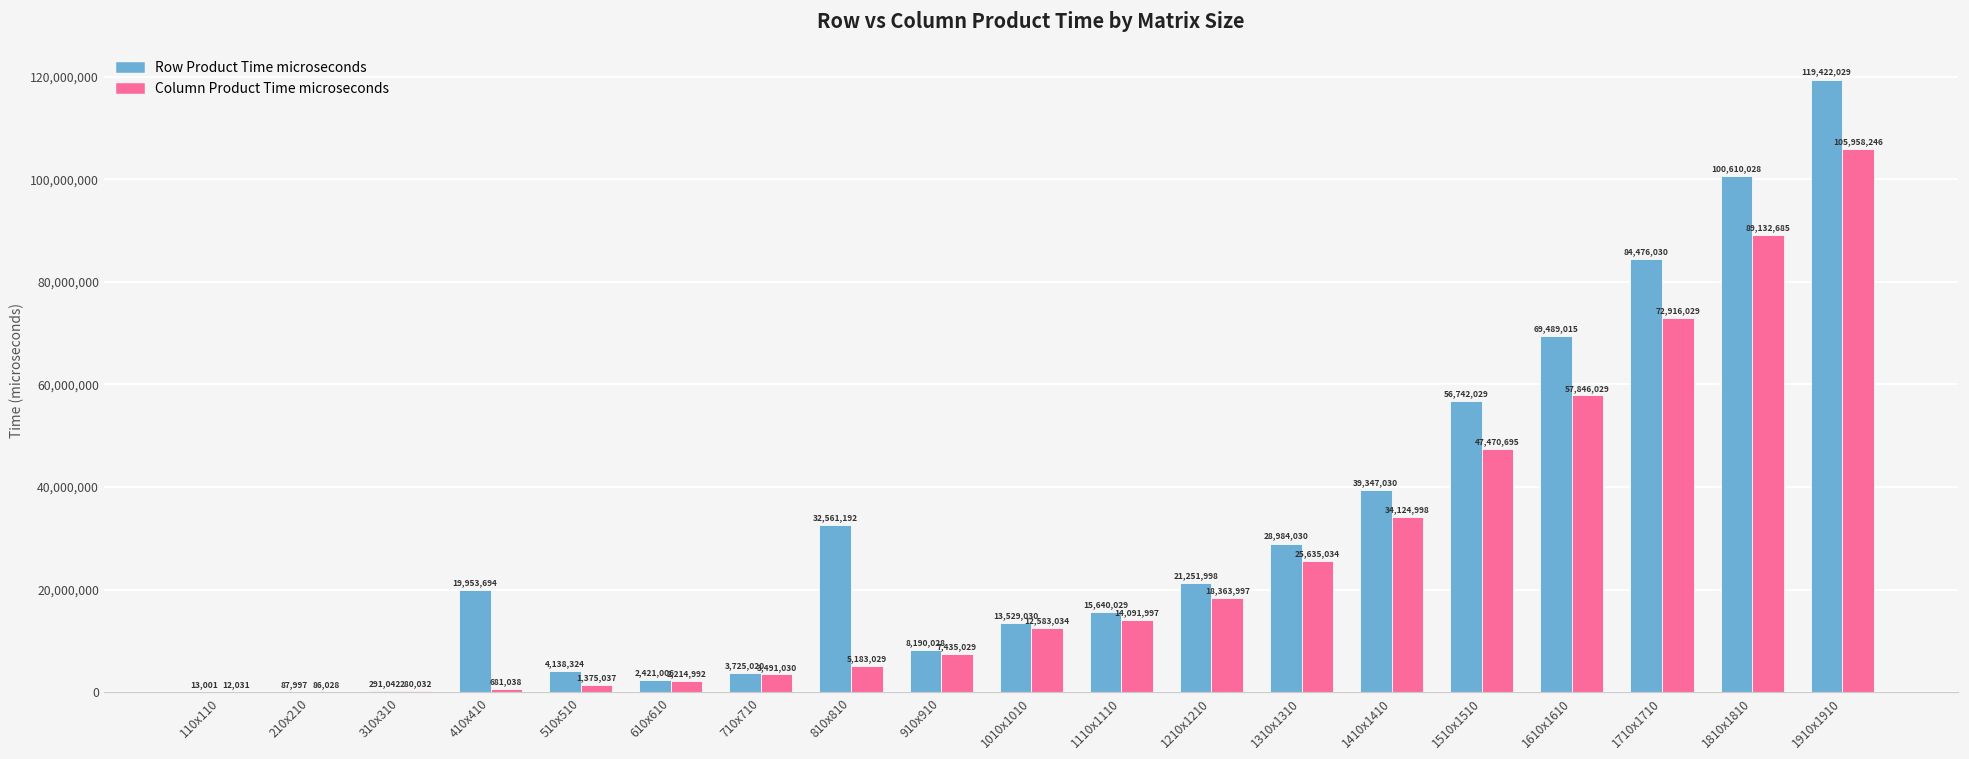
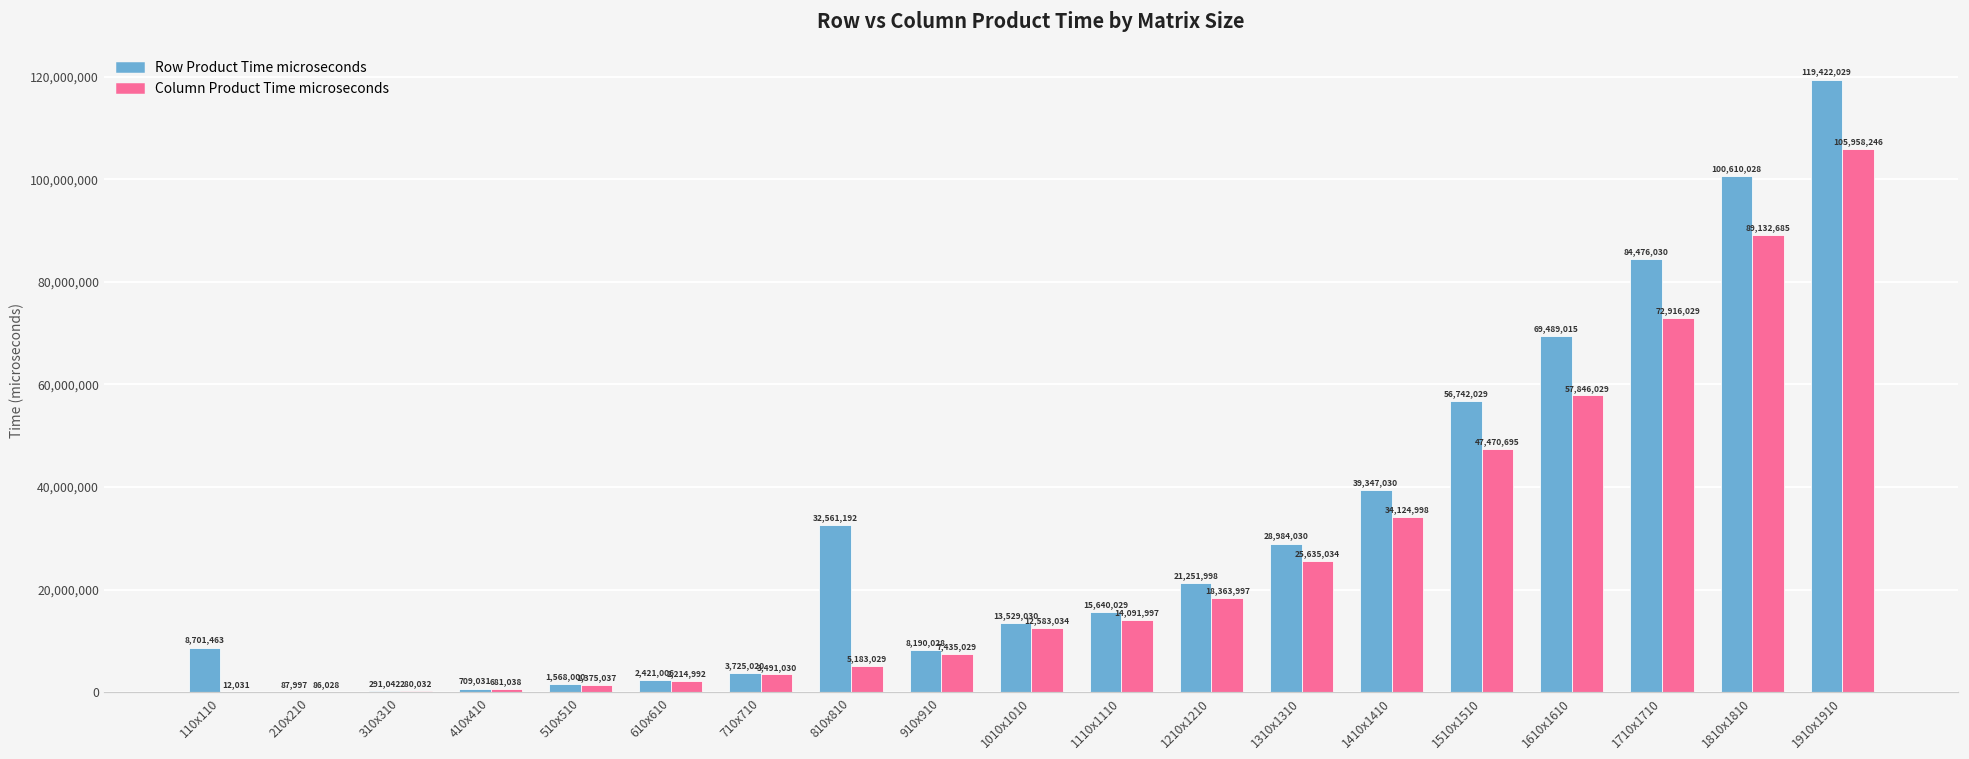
  {
    "Row Product Time microseconds": {
-     "110x110": "13,001",
+     "110x110": "8,701,463",
      "210x210": "87,997",
      "310x310": "291,042",
-     "410x410": "19,953,694",
-     "510x510": "4,138,324",
+     "410x410": "709,031",
+     "510x510": "1,568,000",
      "810x810": "32,561,192",
      "910x910": "8,190,028",
      "1010x1010": "13,529,030",
      "1110x1110": "15,640,029",
      "1210x1210": "21,251,998",
      "1310x1310": "28,984,030",
      "1410x1410": "39,347,030",
      "1510x1510": "56,742,029",
      "1610x1610": "69,489,015",
      "1710x1710": "84,476,030",
      "1810x1810": "100,610,028",
      "1910x1910": "119,422,029"
    },
    "Column Product Time microseconds": {
      "110x110": "12,031",
      "210x210": "86,028",
      "310x310": "280,032",
      "410x410": "681,038",
      "510x510": "1,375,037",
      "810x810": "5,183,029",
      "910x910": "7,435,029",
      "1010x1010": "12,583,034",
      "1110x1110": "14,091,997",
      "1210x1210": "18,363,997",
      "1310x1310": "25,635,034",
      "1410x1410": "34,124,998",
      "1510x1510": "47,470,695",
      "1610x1610": "57,846,029",
      "1710x1710": "72,916,029",
      "1810x1810": "89,132,685",
      "1910x1910": "105,958,246"
    }
  }
